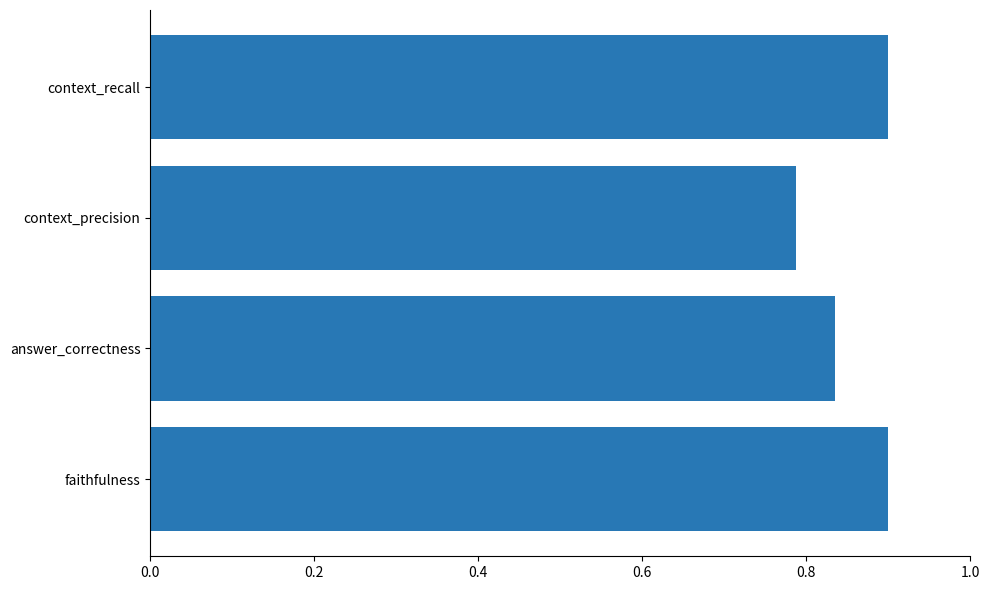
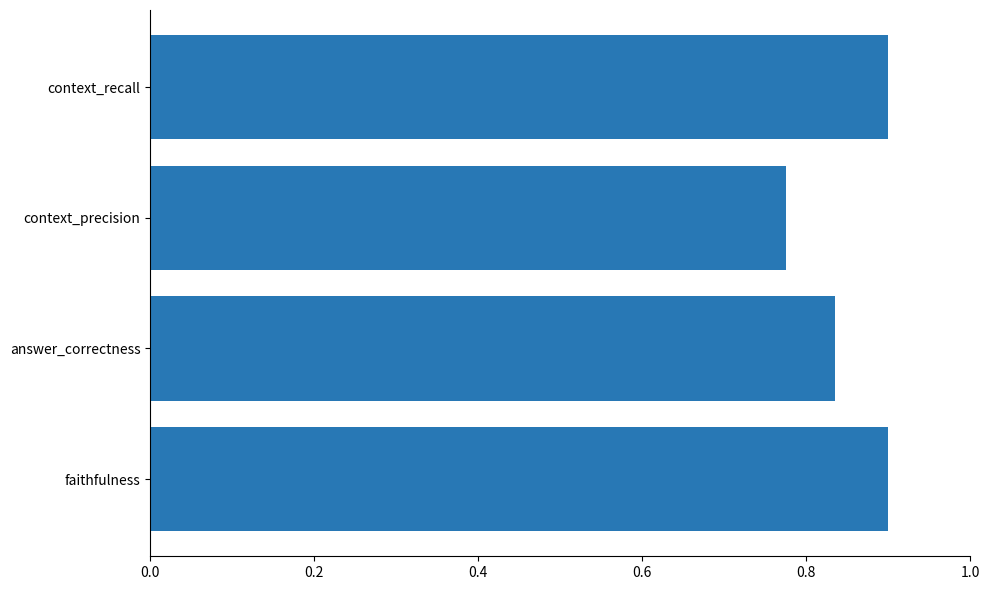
  {
    "context_recall": 0.90,
-   "context_precision": 0.79,
+   "context_precision": 0.78,
    "answer_correctness": 0.84,
    "faithfulness": 0.90
  }
